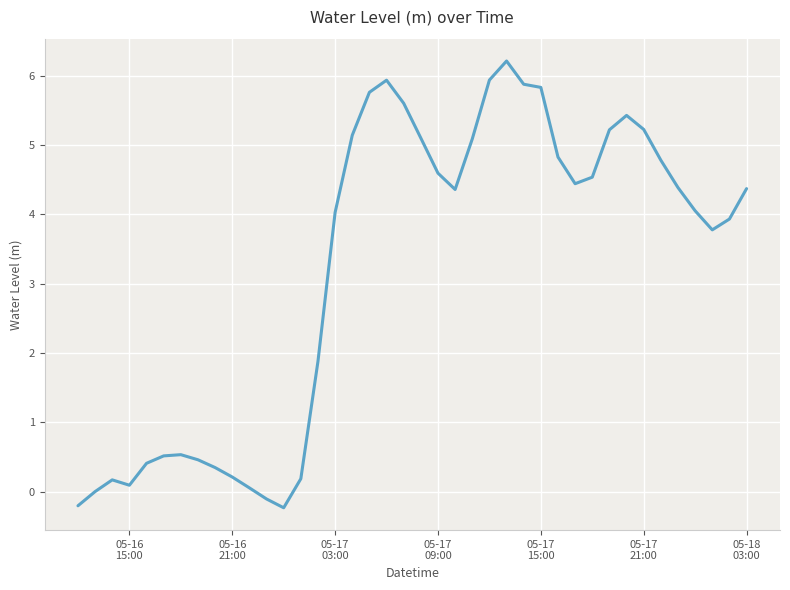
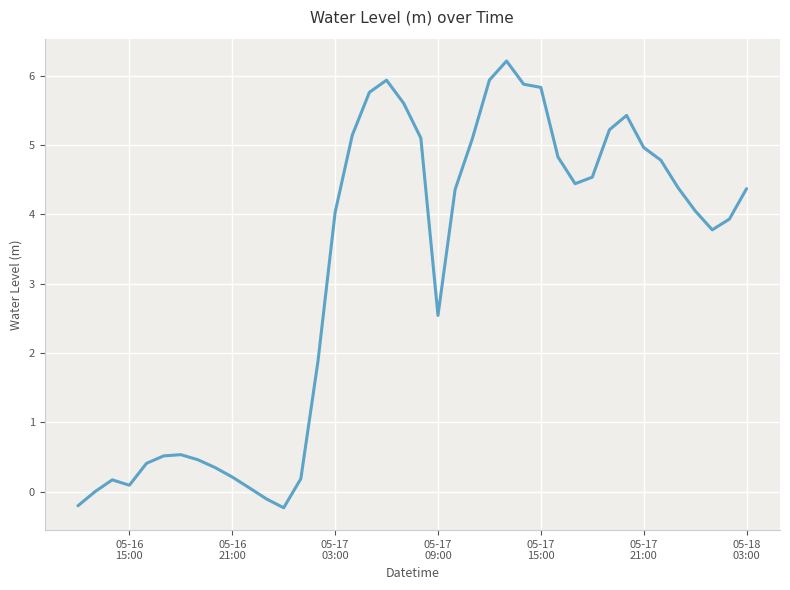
  {
    "05-16 15:00": 0.1,
    "05-16 21:00": 0.2,
    "05-17 03:00": 4.0,
-   "05-17 09:00": 4.6,
+   "05-17 09:00": 2.5,
    "05-17 15:00": 5.8,
-   "05-17 21:00": 5.2,
+   "05-17 21:00": 5.0,
    "05-18 03:00": 4.4
  }
